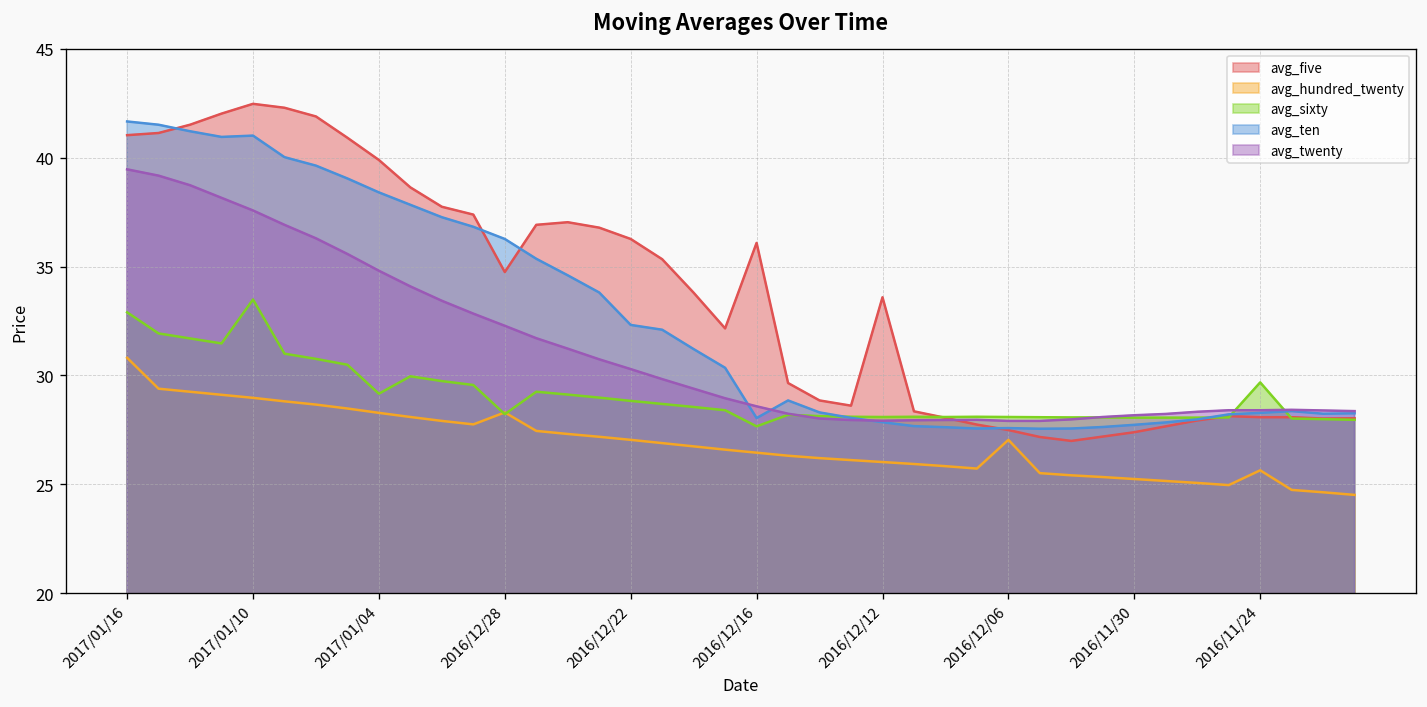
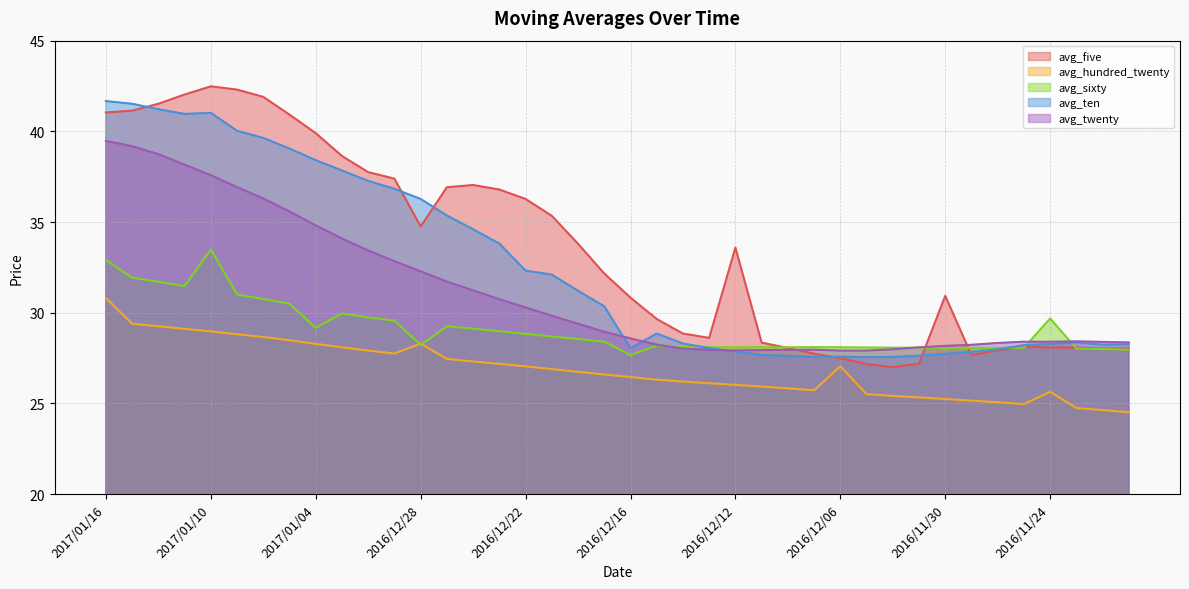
  {
    "avg_five": {
      "2017/01/16": 41.0,
      "2017/01/10": 42.5,
      "2017/01/04": 39.9,
      "2016/12/28": 34.8,
      "2016/12/22": 36.3,
-     "2016/12/16": 36.1,
+     "2016/12/16": 30.8,
      "2016/12/12": 33.6,
-     "2016/11/30": 27.4,
+     "2016/11/30": 30.9,
      "2016/11/24": 28.1
    },
    "avg_hundred_twenty": {
      "2017/01/16": 30.8,
      "2017/01/10": 29.0,
      "2017/01/04": 28.3,
      "2016/12/22": 27.0,
      "2016/12/16": 26.5,
      "2016/12/12": 26.0,
      "2016/12/06": 27.0,
      "2016/11/30": 25.2,
      "2016/11/24": 25.6
    },
    "avg_sixty": {
      "2017/01/16": 32.9,
      "2017/01/10": 33.5,
      "2017/01/04": 29.2,
      "2016/12/22": 28.8,
      "2016/12/16": 27.7,
      "2016/12/12": 28.1,
      "2016/12/06": 28.1,
      "2016/11/24": 29.7
    },
    "avg_ten": {
      "2017/01/16": 41.7,
      "2017/01/10": 41.0,
      "2017/01/04": 38.4,
      "2016/12/28": 36.3,
      "2016/12/22": 32.3,
      "2016/12/16": 28.0,
      "2016/11/30": 27.7
    },
    "avg_twenty": {
      "2017/01/16": 39.5,
      "2017/01/10": 37.6,
      "2017/01/04": 34.8,
      "2016/12/28": 32.3,
      "2016/12/22": 30.3,
      "2016/12/16": 28.6,
      "2016/12/06": 27.9
    }
  }
